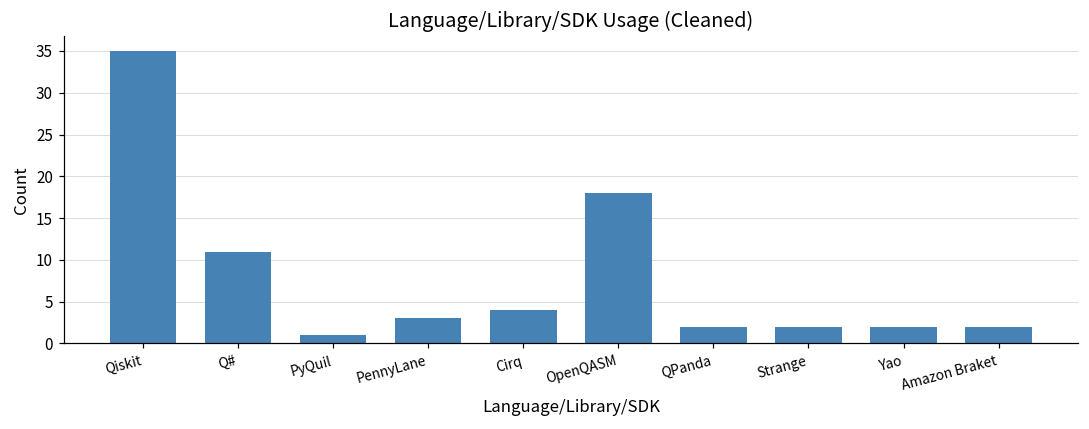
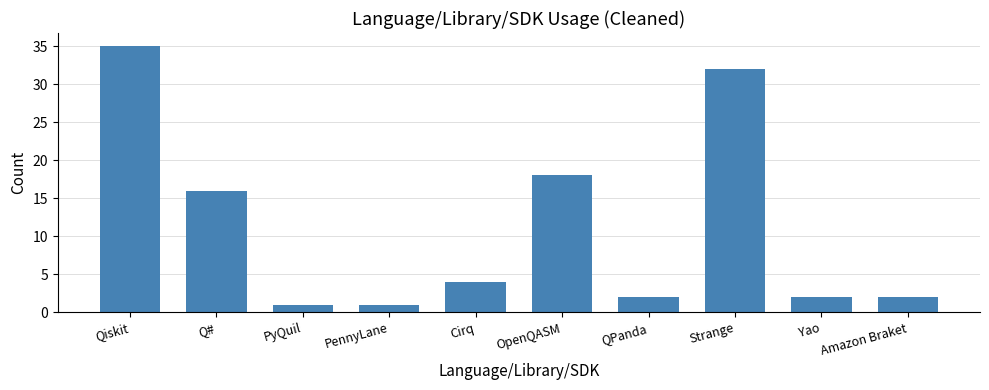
  {
    "Qiskit": 35,
-   "Q#": 11,
+   "Q#": 16,
    "PyQuil": 1,
-   "PennyLane": 3,
+   "PennyLane": 1,
    "Cirq": 4,
    "OpenQASM": 18,
    "QPanda": 2,
-   "Strange": 2,
+   "Strange": 32,
    "Yao": 2,
    "Amazon Braket": 2
  }
